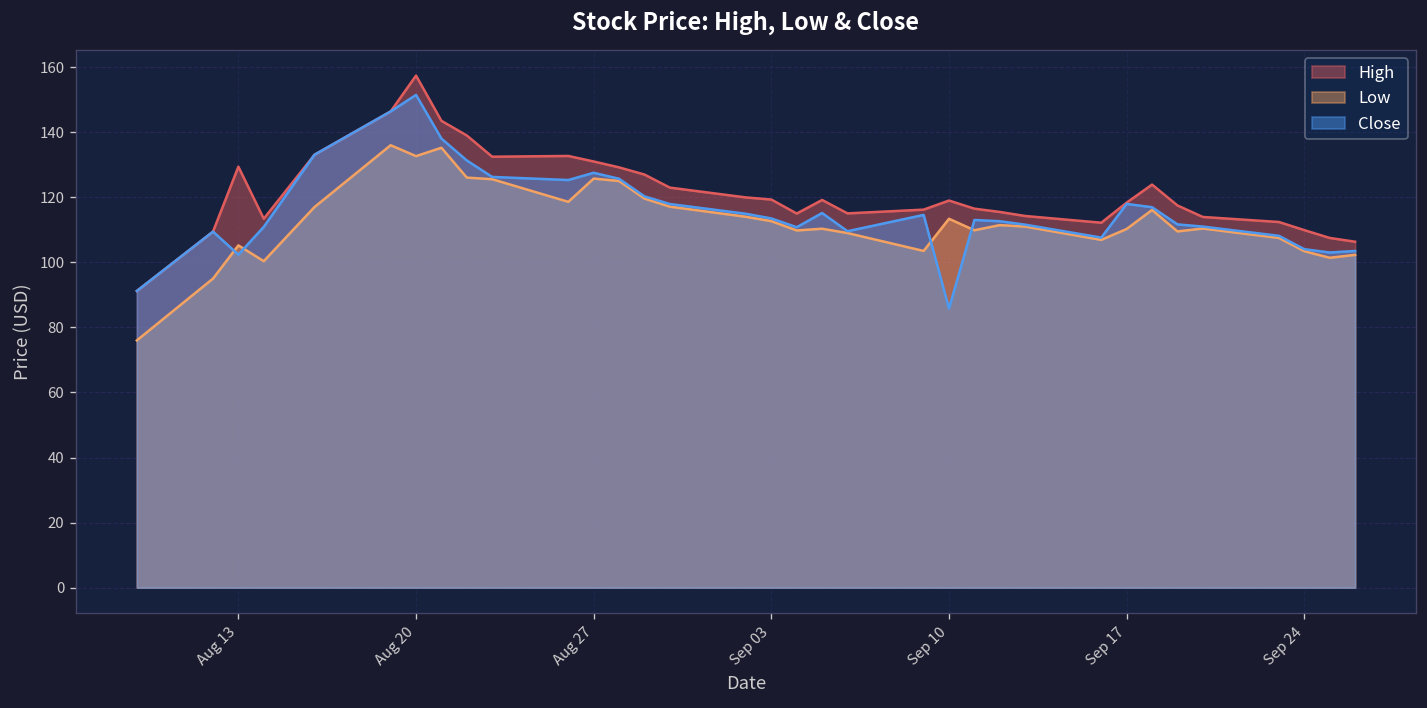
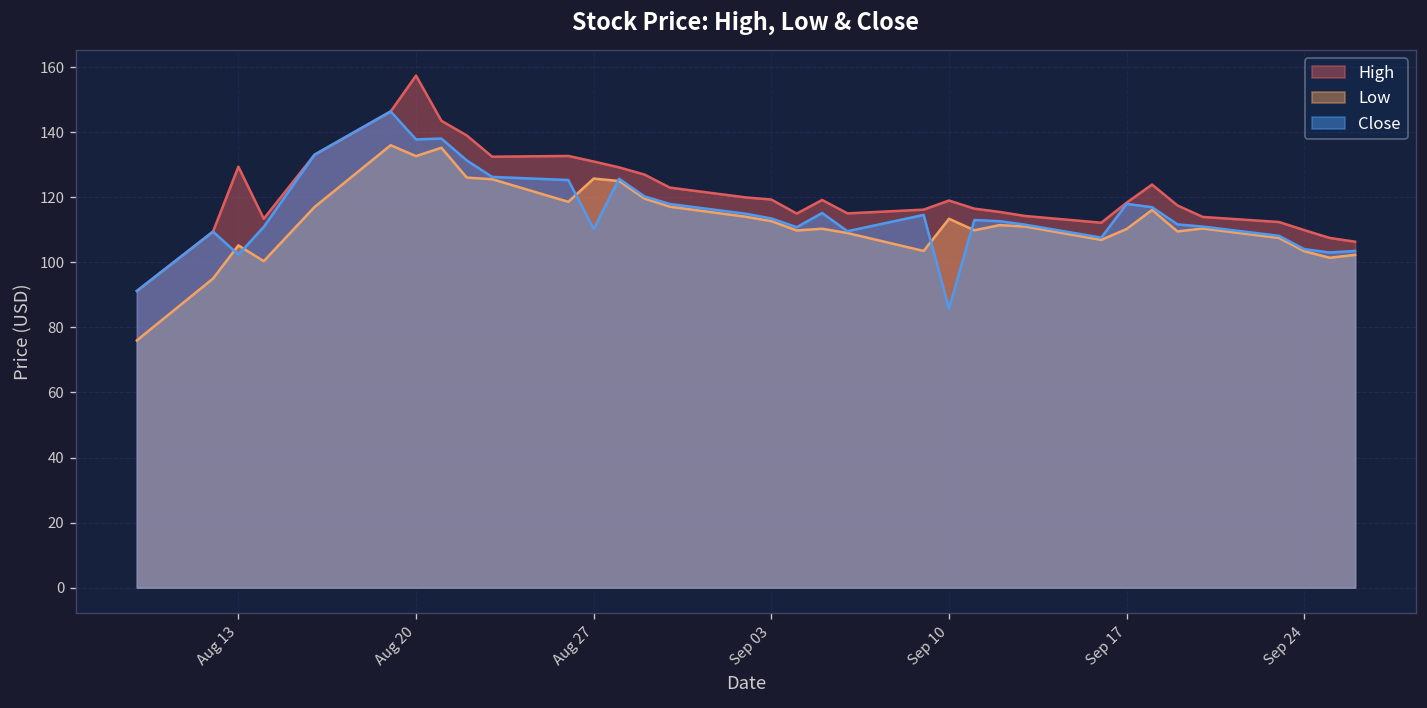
  {
    "Close": {
      "Aug 13": 102,
-     "Aug 20": 151,
-     "Aug 27": 128,
+     "Aug 20": 138,
+     "Aug 27": 110,
      "Sep 10": 86
    }
  }
